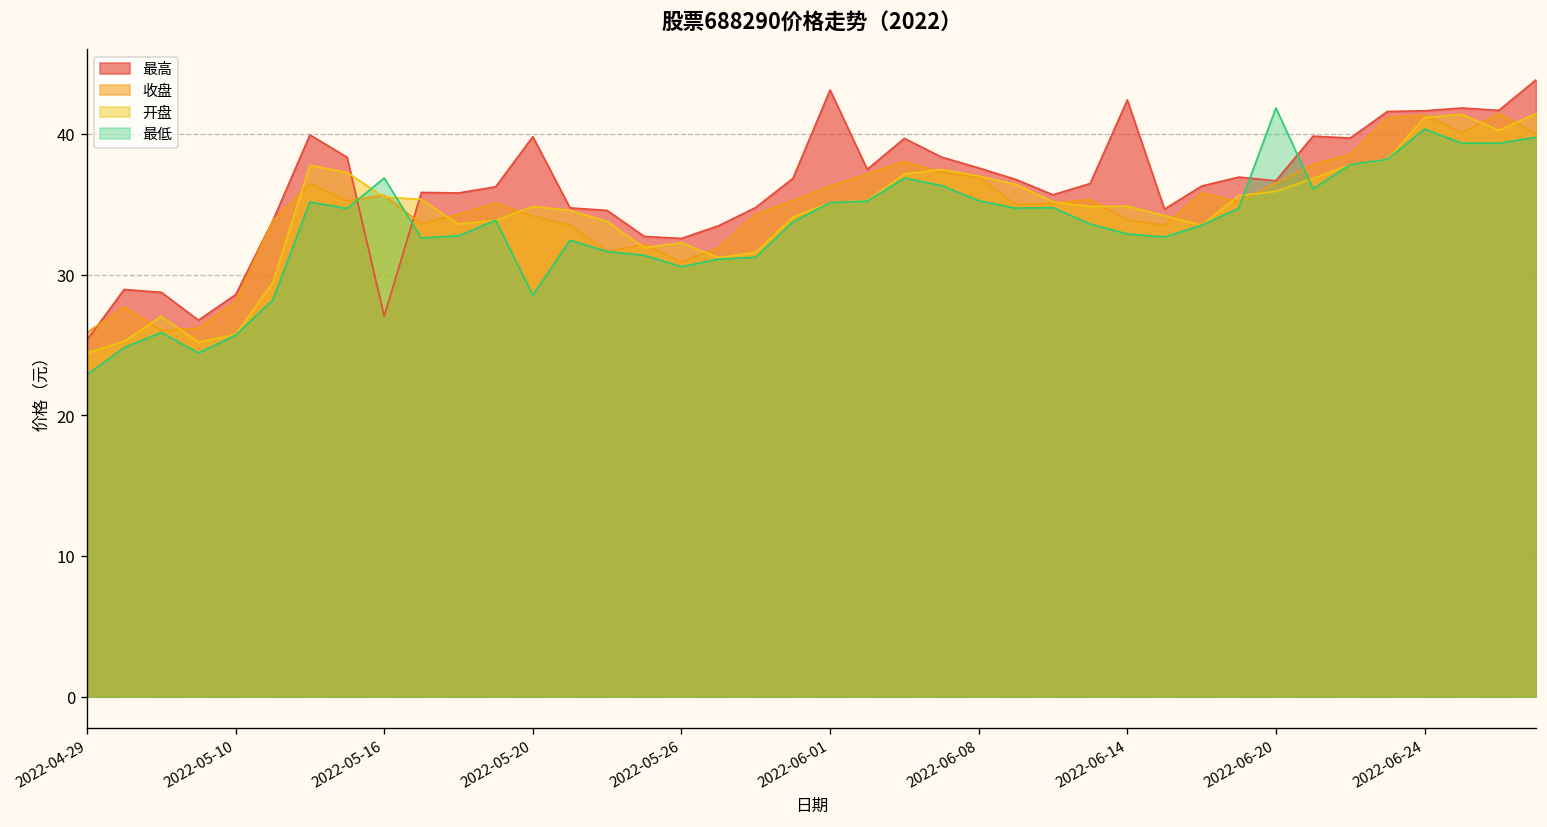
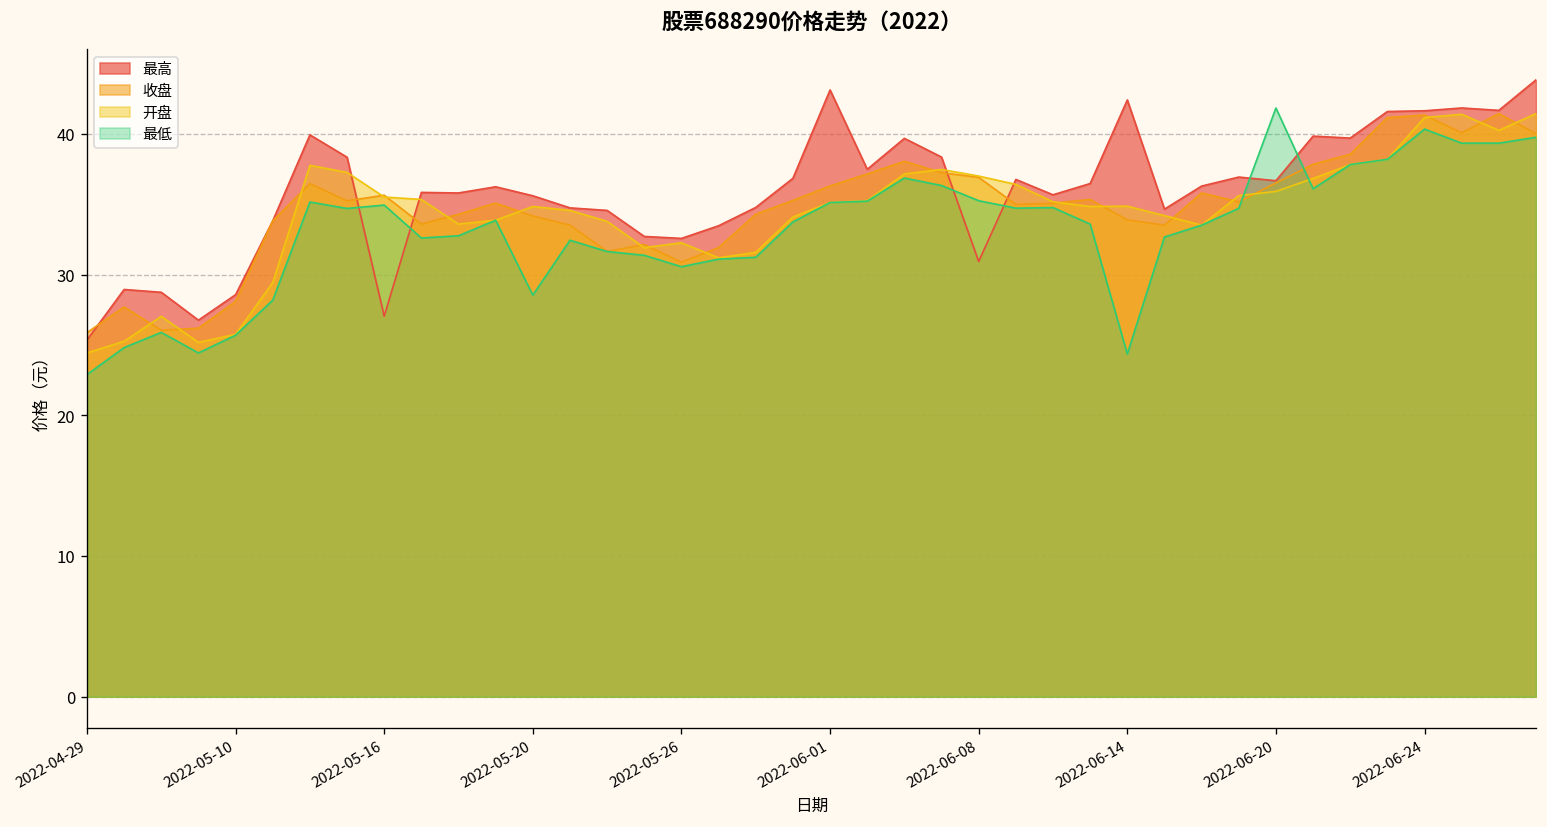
  {
    "最高": {
      "2022-04-29": 25.4,
      "2022-05-10": 28.6,
      "2022-05-16": 27.0,
-     "2022-05-20": 39.8,
+     "2022-05-20": 35.6,
      "2022-05-26": 32.6,
      "2022-06-01": 43.1,
-     "2022-06-08": 37.6,
+     "2022-06-08": 30.9,
      "2022-06-14": 42.4,
      "2022-06-24": 41.6
    },
    "最低": {
      "2022-04-29": 22.9,
-     "2022-05-16": 36.9,
+     "2022-05-16": 34.9,
      "2022-05-20": 28.5,
      "2022-05-26": 30.6,
      "2022-06-08": 35.3,
-     "2022-06-14": 32.9,
+     "2022-06-14": 24.4,
      "2022-06-20": 41.8,
      "2022-06-24": 40.3
    }
  }
